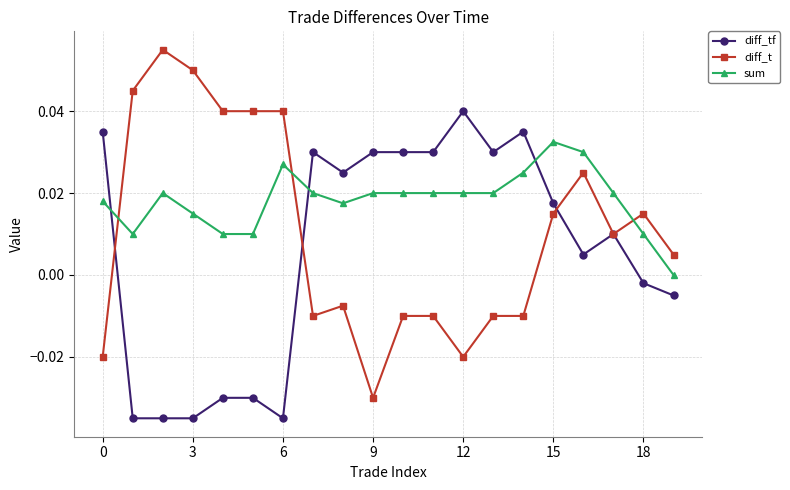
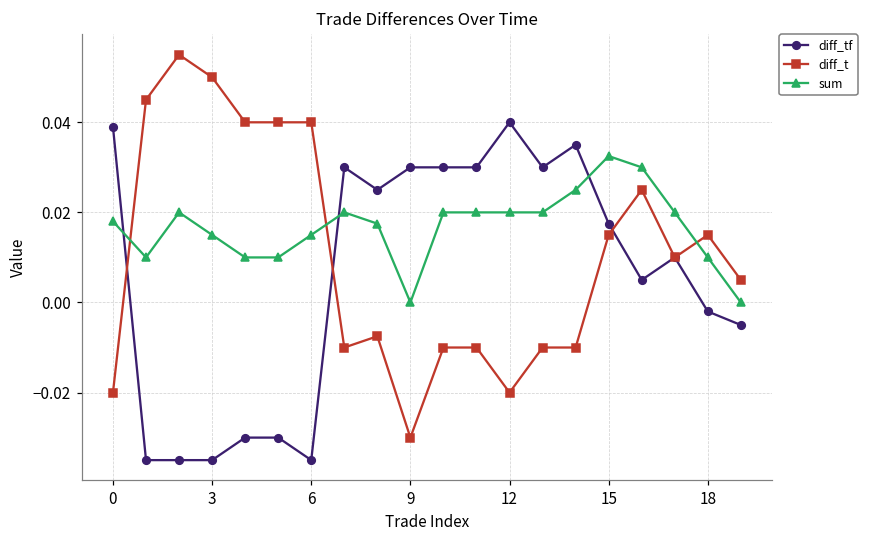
  {
    "diff_tf": {
-     "0": 0.035,
+     "0": 0.039,
      "3": -0.035,
      "6": -0.035,
      "9": 0.030,
      "12": 0.040,
      "15": 0.018,
      "18": -0.002
    },
    "diff_t": {
      "0": -0.020,
      "3": 0.050,
      "6": 0.040,
      "9": -0.030,
      "12": -0.020,
      "15": 0.015,
      "18": 0.015
    },
    "sum": {
      "0": 0.018,
      "3": 0.015,
-     "6": 0.027,
-     "9": 0.02,
+     "6": 0.015,
+     "9": 0.00,
      "12": 0.020,
      "15": 0.033,
      "18": 0.010
    }
  }
